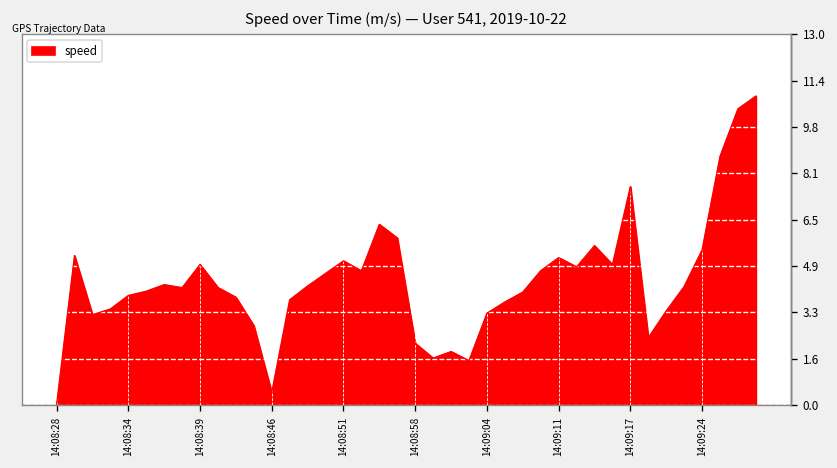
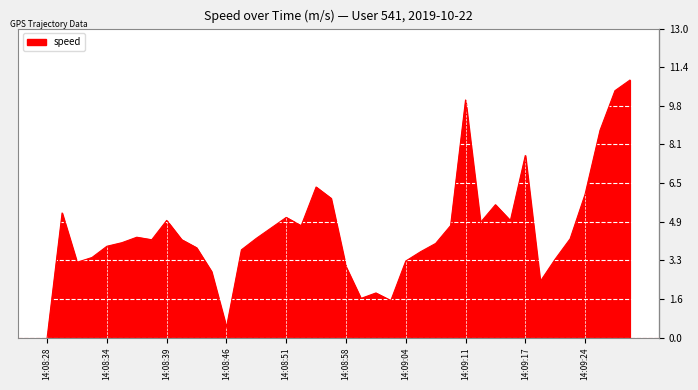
  {
    "14:08:28": 0.0,
    "14:08:34": 3.8,
    "14:08:39": 4.9,
    "14:08:46": 0.4,
    "14:08:51": 5.1,
-   "14:08:58": 2.2,
+   "14:08:58": 3.0,
    "14:09:04": 3.2,
-   "14:09:11": 5.2,
+   "14:09:11": 10.0,
    "14:09:17": 7.7,
-   "14:09:24": 5.5
+   "14:09:24": 6.0
  }
